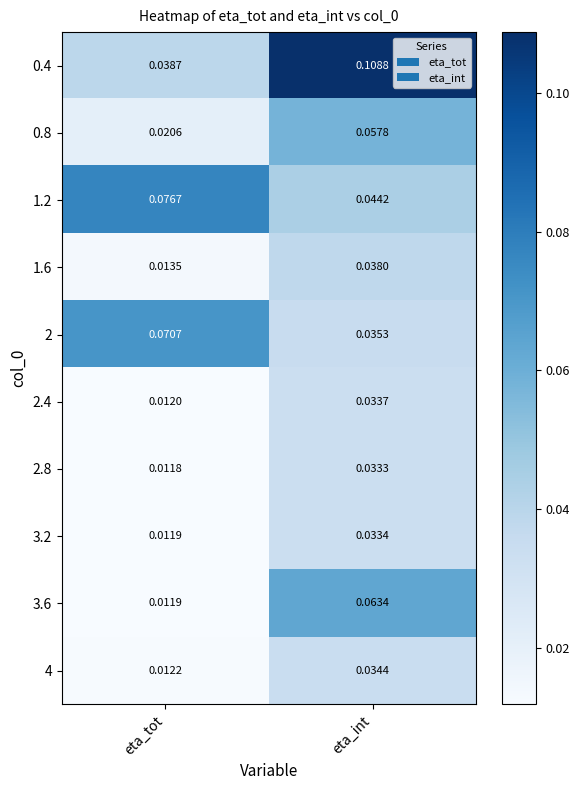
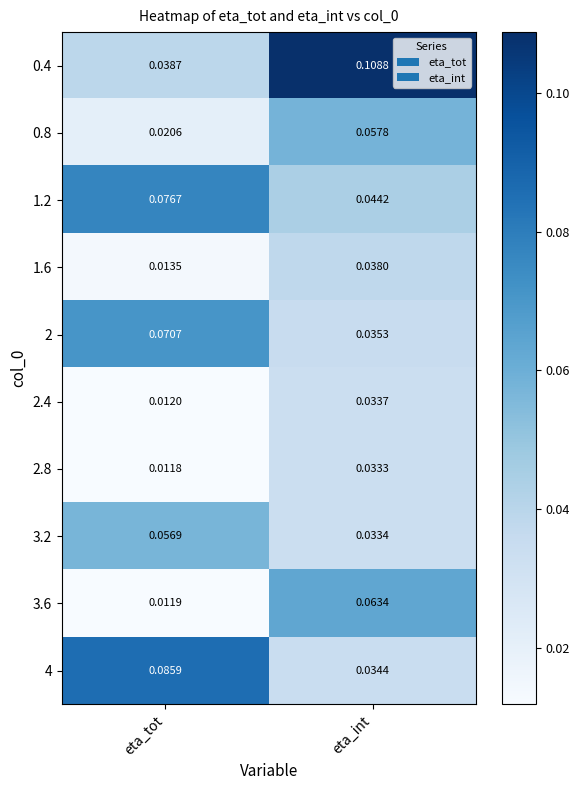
  {
    "0.4": {
      "eta_tot": 0.0387,
      "eta_int": 0.1088
    },
    "0.8": {
      "eta_tot": 0.0206,
      "eta_int": 0.0578
    },
    "1.2": {
      "eta_tot": 0.0767,
      "eta_int": 0.0442
    },
    "1.6": {
      "eta_tot": 0.0135,
      "eta_int": 0.0380
    },
    "2": {
      "eta_tot": 0.0707,
      "eta_int": 0.0353
    },
    "2.4": {
      "eta_tot": 0.0120,
      "eta_int": 0.0337
    },
    "2.8": {
      "eta_tot": 0.0118,
      "eta_int": 0.0333
    },
    "3.2": {
-     "eta_tot": 0.0119,
+     "eta_tot": 0.0569,
      "eta_int": 0.0334
    },
    "3.6": {
      "eta_tot": 0.0119,
      "eta_int": 0.0634
    },
    "4": {
-     "eta_tot": 0.0122,
+     "eta_tot": 0.0859,
      "eta_int": 0.0344
    }
  }
